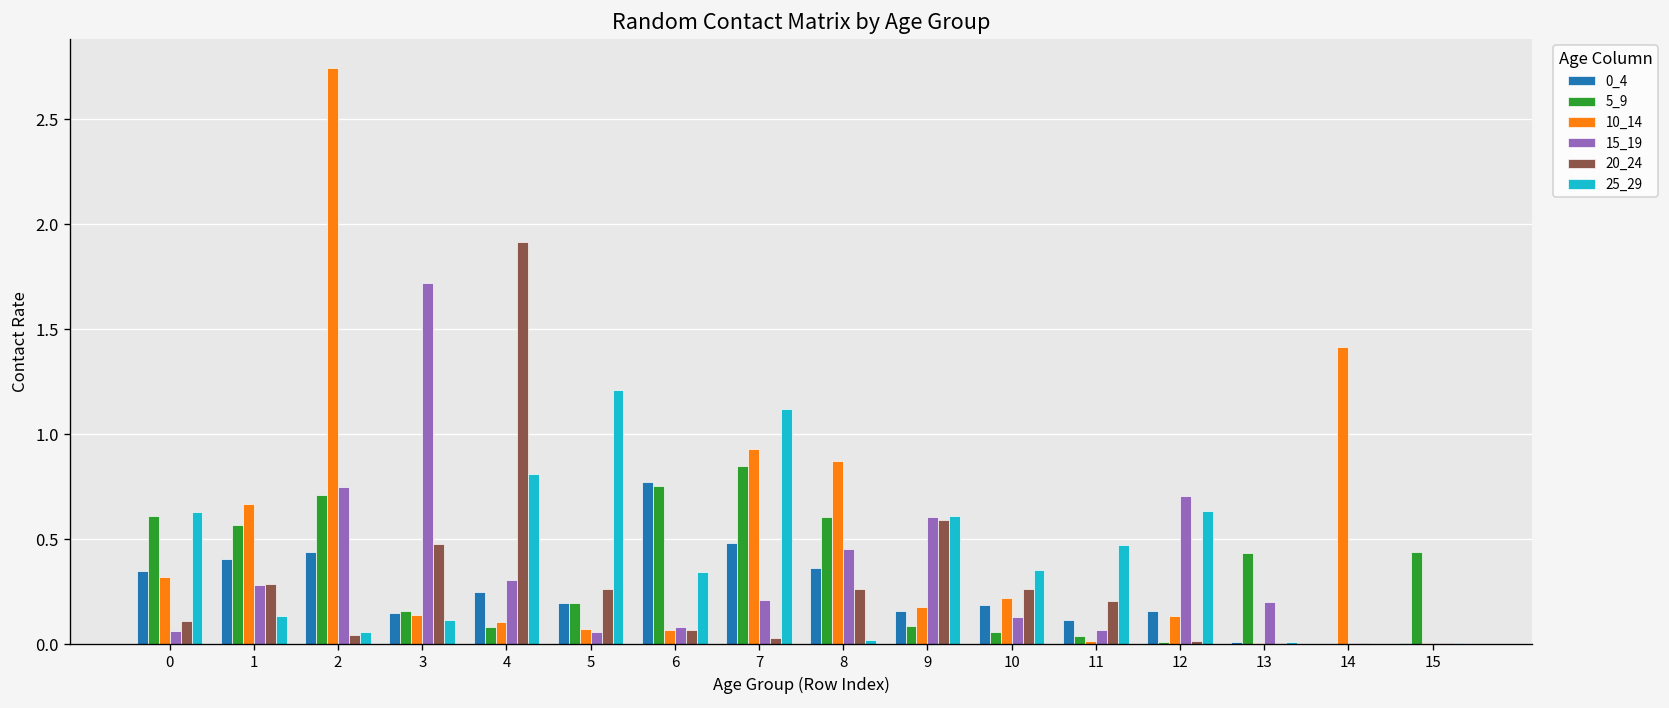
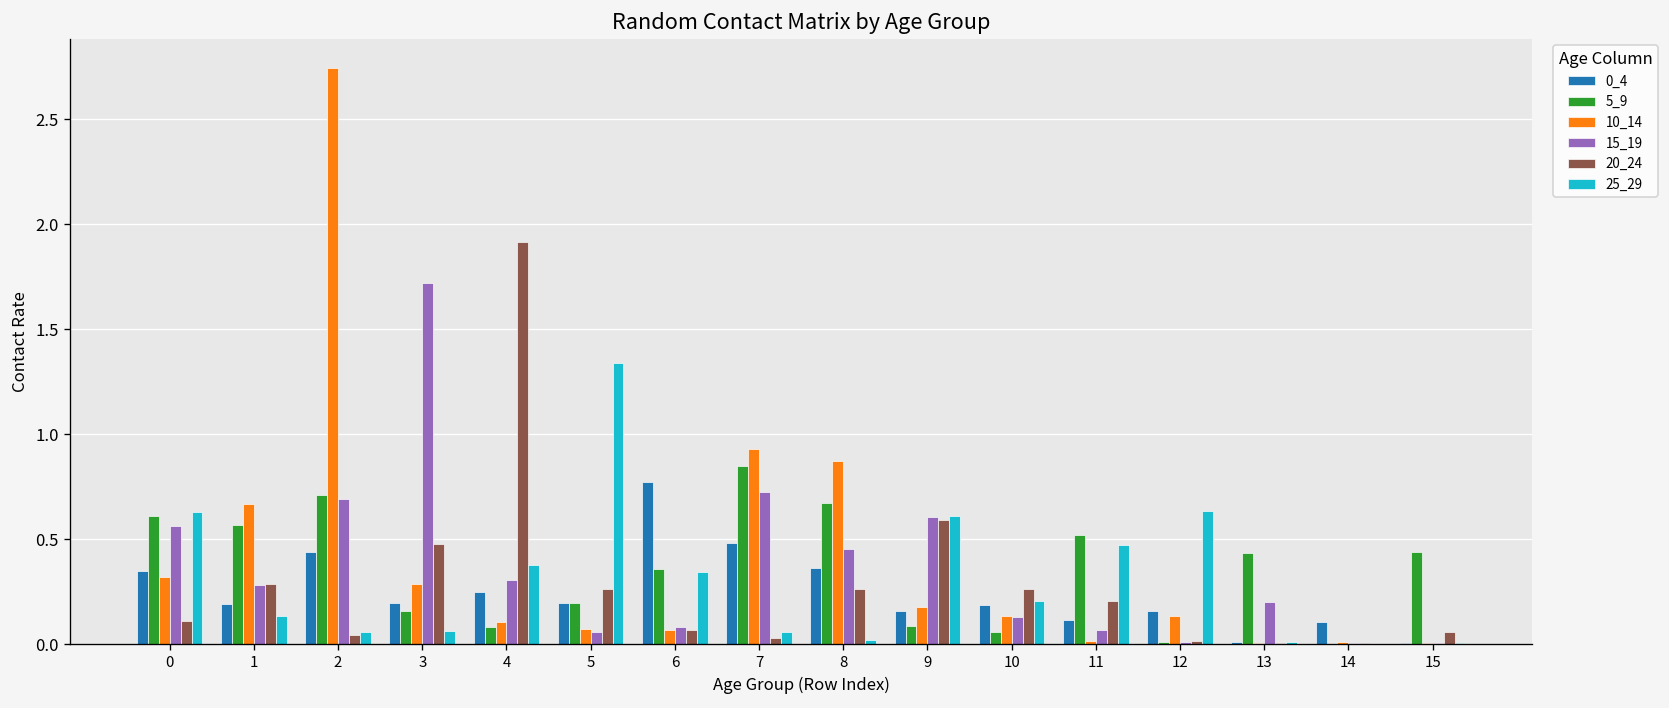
  {
    "0_4": {
      "0": 0.35,
-     "1": 0.41,
+     "1": 0.19,
      "2": 0.44,
-     "3": 0.15,
+     "3": 0.20,
      "4": 0.25,
      "5": 0.20,
      "6": 0.77,
      "7": 0.48,
      "8": 0.36,
      "9": 0.16,
      "10": 0.19,
      "11": 0.12,
      "12": 0.16,
-     "14": 0.00
+     "14": 0.11
    },
    "5_9": {
      "0": 0.61,
      "1": 0.57,
      "2": 0.71,
      "3": 0.16,
      "4": 0.08,
      "5": 0.19,
-     "6": 0.75,
+     "6": 0.36,
      "7": 0.85,
-     "8": 0.61,
+     "8": 0.67,
      "9": 0.09,
      "10": 0.06,
-     "11": 0.04,
+     "11": 0.52,
      "13": 0.44,
      "15": 0.44
    },
    "10_14": {
      "0": 0.32,
      "1": 0.67,
      "2": 2.75,
-     "3": 0.14,
+     "3": 0.29,
      "4": 0.11,
      "5": 0.07,
      "6": 0.07,
      "7": 0.93,
      "8": 0.87,
      "9": 0.18,
-     "10": 0.22,
+     "10": 0.14,
      "11": 0.02,
      "12": 0.14,
-     "14": 1.42
+     "14": 0.01
    },
    "15_19": {
-     "0": 0.06,
+     "0": 0.57,
      "1": 0.28,
-     "2": 0.75,
+     "2": 0.69,
      "3": 1.72,
      "4": 0.31,
      "5": 0.06,
      "6": 0.08,
-     "7": 0.21,
+     "7": 0.73,
      "8": 0.46,
      "9": 0.61,
      "10": 0.13,
      "11": 0.07,
-     "12": 0.71,
+     "12": 0.01,
      "13": 0.20
    },
    "20_24": {
      "0": 0.11,
      "1": 0.29,
      "2": 0.05,
      "3": 0.48,
      "4": 1.92,
      "5": 0.26,
      "6": 0.07,
      "7": 0.03,
      "8": 0.26,
      "9": 0.59,
      "10": 0.26,
      "11": 0.20,
      "12": 0.02,
-     "15": 0.01
+     "15": 0.06
    },
    "25_29": {
      "0": 0.63,
      "1": 0.14,
      "2": 0.06,
-     "3": 0.12,
-     "4": 0.81,
-     "5": 1.21,
+     "3": 0.06,
+     "4": 0.38,
+     "5": 1.34,
      "6": 0.35,
-     "7": 1.12,
+     "7": 0.06,
      "8": 0.02,
      "9": 0.61,
-     "10": 0.36,
+     "10": 0.21,
      "11": 0.47,
      "12": 0.64
    }
  }
